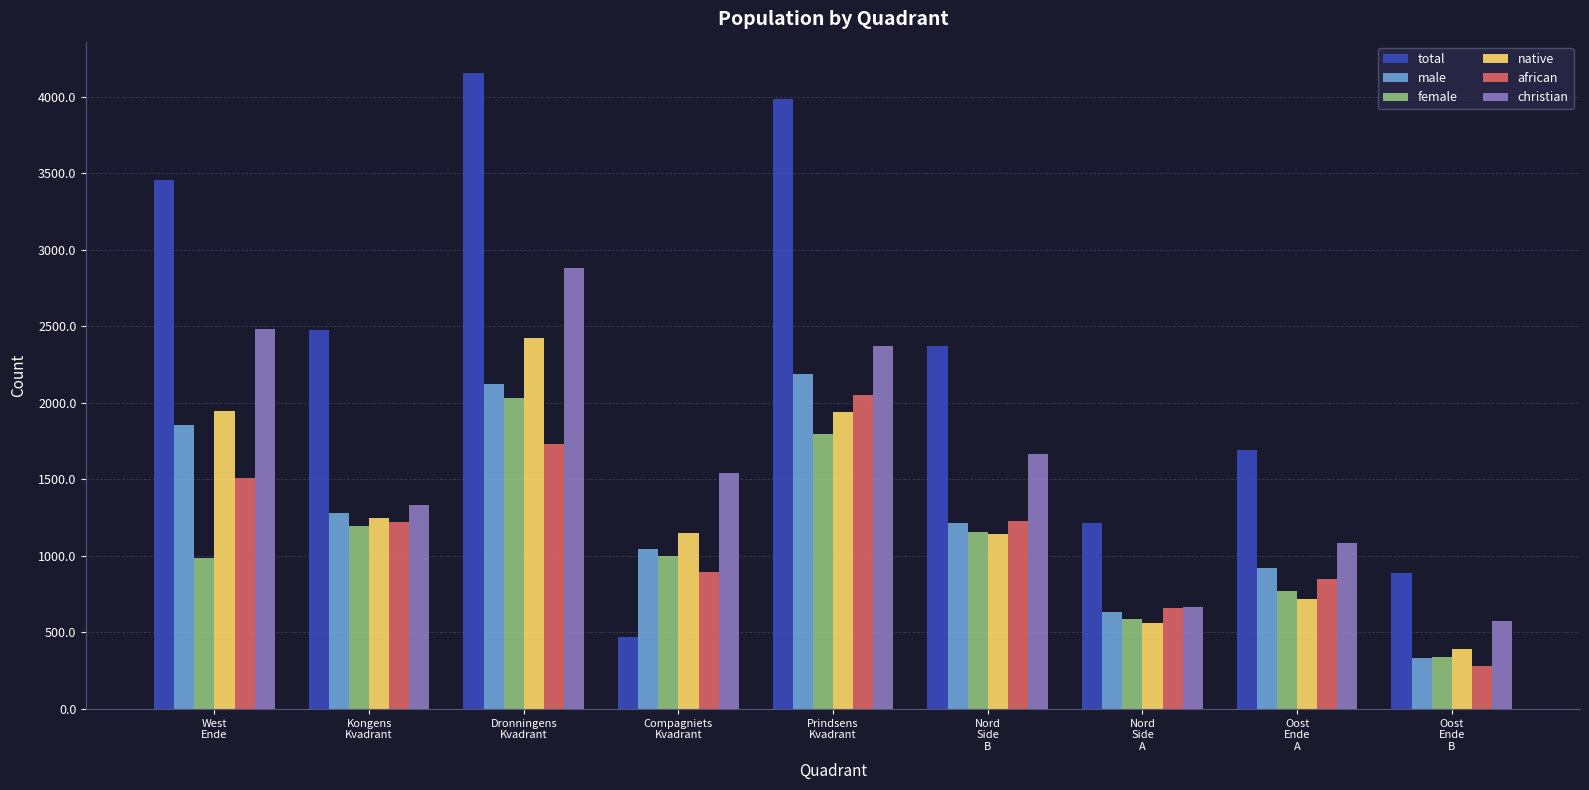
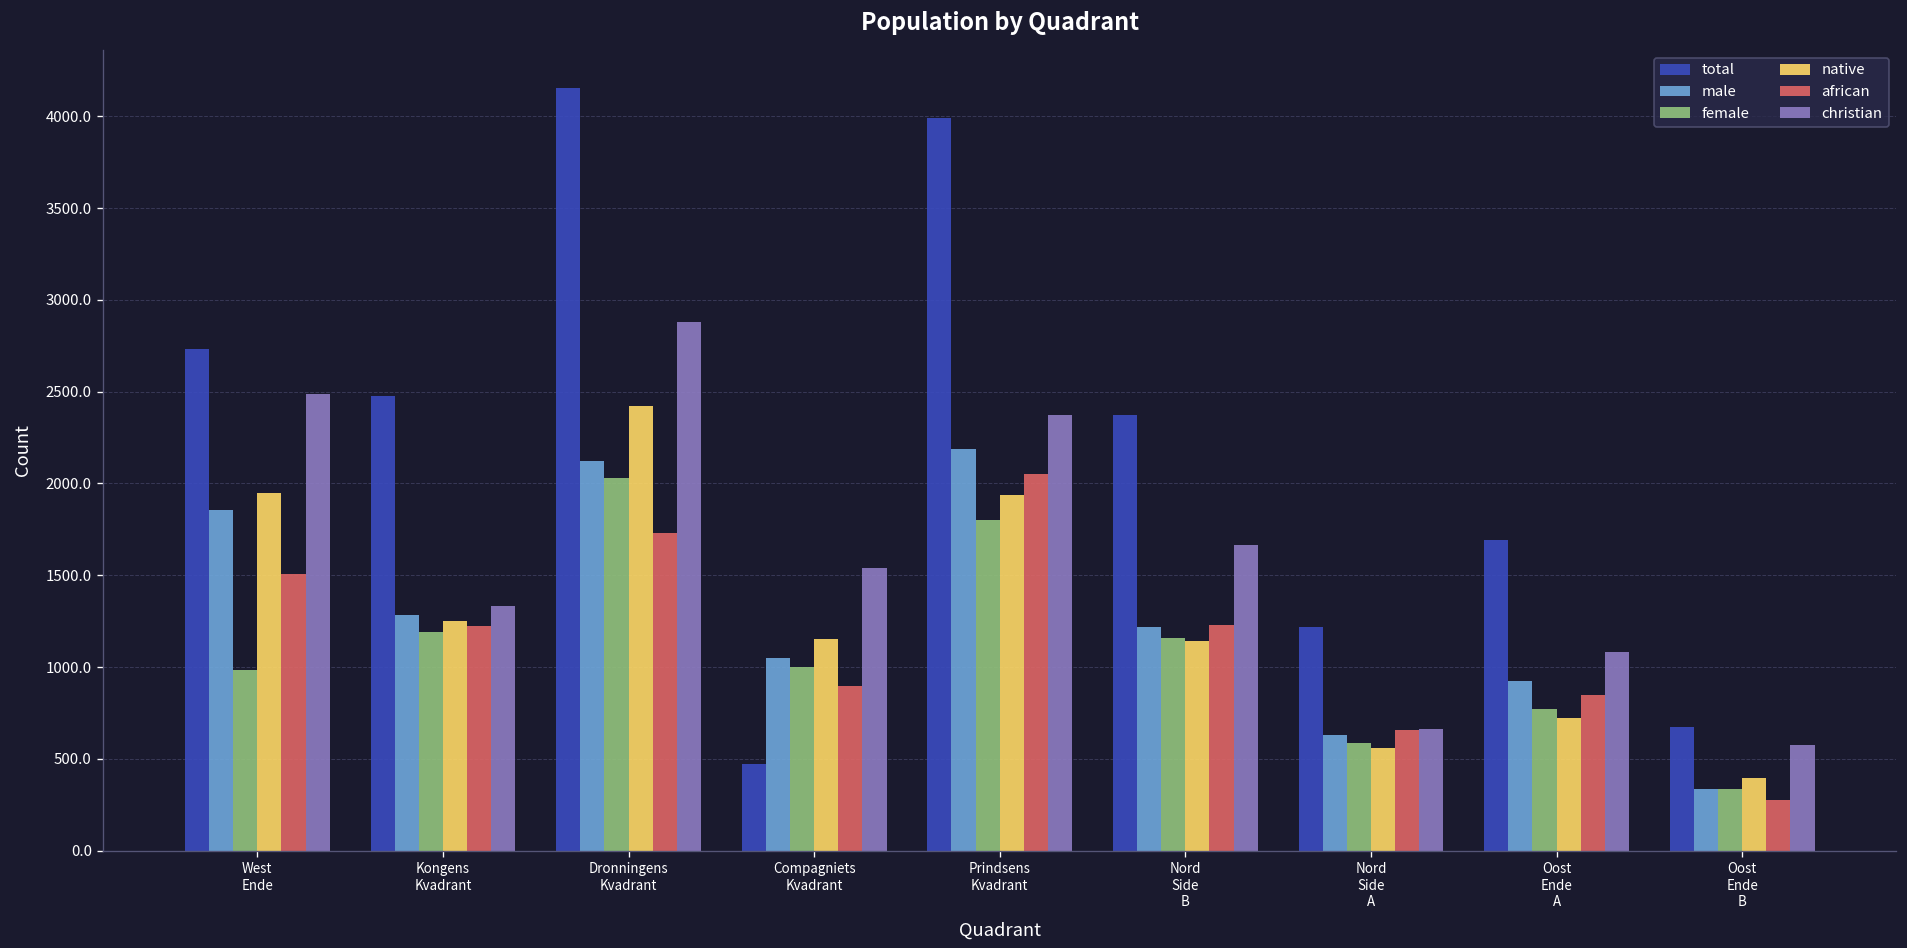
  {
    "total": {
-     "West Ende": 3460,
+     "West Ende": 2730,
      "Kongens Kvadrant": 2480,
      "Dronningens Kvadrant": 4150,
      "Compagniets Kvadrant": 470,
      "Prindsens Kvadrant": 3990,
      "Nord Side B": 2370,
      "Nord Side A": 1220,
      "Oost Ende A": 1690,
-     "Oost Ende B": 890
+     "Oost Ende B": 670
    },
    "female": {
      "West Ende": 980,
      "Kongens Kvadrant": 1190,
      "Dronningens Kvadrant": 2030,
      "Compagniets Kvadrant": 1000,
      "Prindsens Kvadrant": 1800,
      "Nord Side B": 1160,
      "Nord Side A": 590,
      "Oost Ende A": 770,
      "Oost Ende B": 340
    },
    "native": {
      "West Ende": 1950,
      "Kongens Kvadrant": 1250,
      "Dronningens Kvadrant": 2420,
      "Compagniets Kvadrant": 1150,
      "Prindsens Kvadrant": 1940,
      "Nord Side B": 1140,
      "Nord Side A": 560,
      "Oost Ende A": 720,
      "Oost Ende B": 390
    },
    "african": {
      "West Ende": 1510,
      "Kongens Kvadrant": 1230,
      "Dronningens Kvadrant": 1730,
      "Compagniets Kvadrant": 900,
      "Prindsens Kvadrant": 2050,
      "Nord Side B": 1230,
      "Nord Side A": 660,
      "Oost Ende A": 850,
      "Oost Ende B": 280
    }
  }
